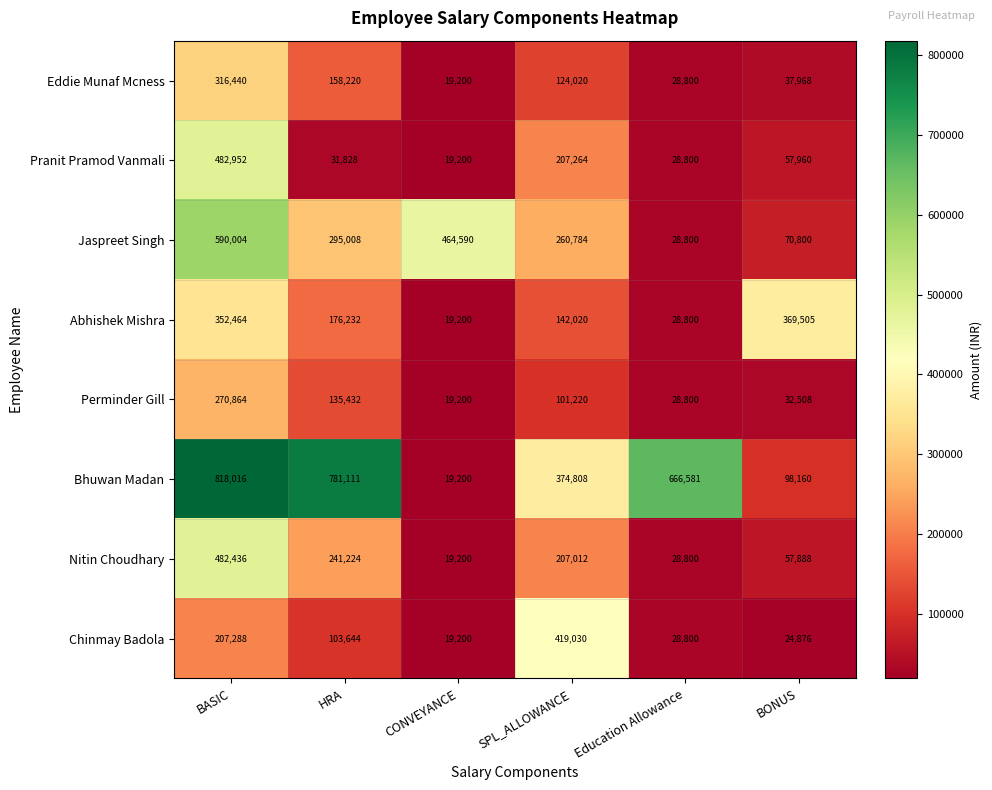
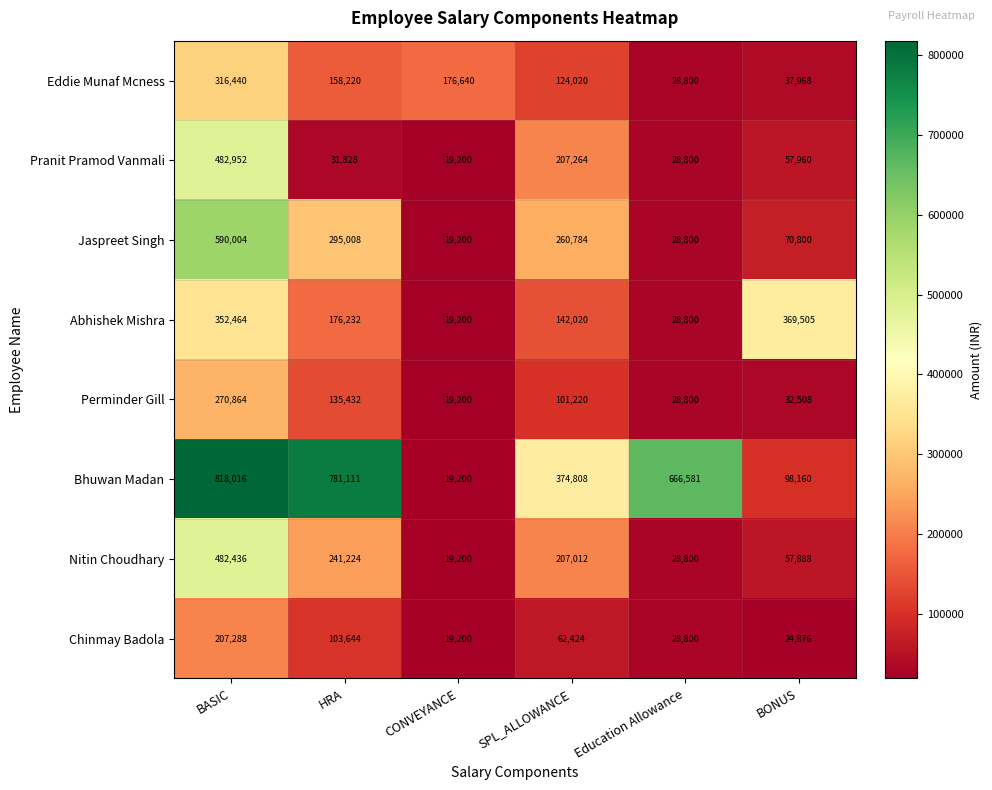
  {
    "Eddie Munaf Mcness": {
      "BASIC": "316,440",
      "HRA": "158,220",
-     "CONVEYANCE": "19,200",
+     "CONVEYANCE": "176,640",
      "SPL_ALLOWANCE": "124,020",
      "Education Allowance": "28,800",
      "BONUS": "37,968"
    },
    "Pranit Pramod Vanmali": {
      "BASIC": "482,952",
      "HRA": "31,828",
      "CONVEYANCE": "19,200",
      "SPL_ALLOWANCE": "207,264",
      "Education Allowance": "28,800",
      "BONUS": "57,960"
    },
    "Jaspreet Singh": {
      "BASIC": "590,004",
      "HRA": "295,008",
-     "CONVEYANCE": "464,590",
+     "CONVEYANCE": "19,200",
      "SPL_ALLOWANCE": "260,784",
      "Education Allowance": "28,800",
      "BONUS": "70,800"
    },
    "Abhishek Mishra": {
      "BASIC": "352,464",
      "HRA": "176,232",
      "CONVEYANCE": "19,200",
      "SPL_ALLOWANCE": "142,020",
      "Education Allowance": "28,800",
      "BONUS": "369,505"
    },
    "Perminder Gill": {
      "BASIC": "270,864",
      "HRA": "135,432",
      "CONVEYANCE": "19,200",
      "SPL_ALLOWANCE": "101,220",
      "Education Allowance": "28,800",
      "BONUS": "32,508"
    },
    "Bhuwan Madan": {
      "BASIC": "818,016",
      "HRA": "781,111",
      "CONVEYANCE": "19,200",
      "SPL_ALLOWANCE": "374,808",
      "Education Allowance": "666,581",
      "BONUS": "98,160"
    },
    "Nitin Choudhary": {
      "BASIC": "482,436",
      "HRA": "241,224",
      "CONVEYANCE": "19,200",
      "SPL_ALLOWANCE": "207,012",
      "Education Allowance": "28,800",
      "BONUS": "57,888"
    },
    "Chinmay Badola": {
      "BASIC": "207,288",
      "HRA": "103,644",
      "CONVEYANCE": "19,200",
-     "SPL_ALLOWANCE": "419,030",
+     "SPL_ALLOWANCE": "62,424",
      "Education Allowance": "28,800",
      "BONUS": "24,876"
    }
  }
